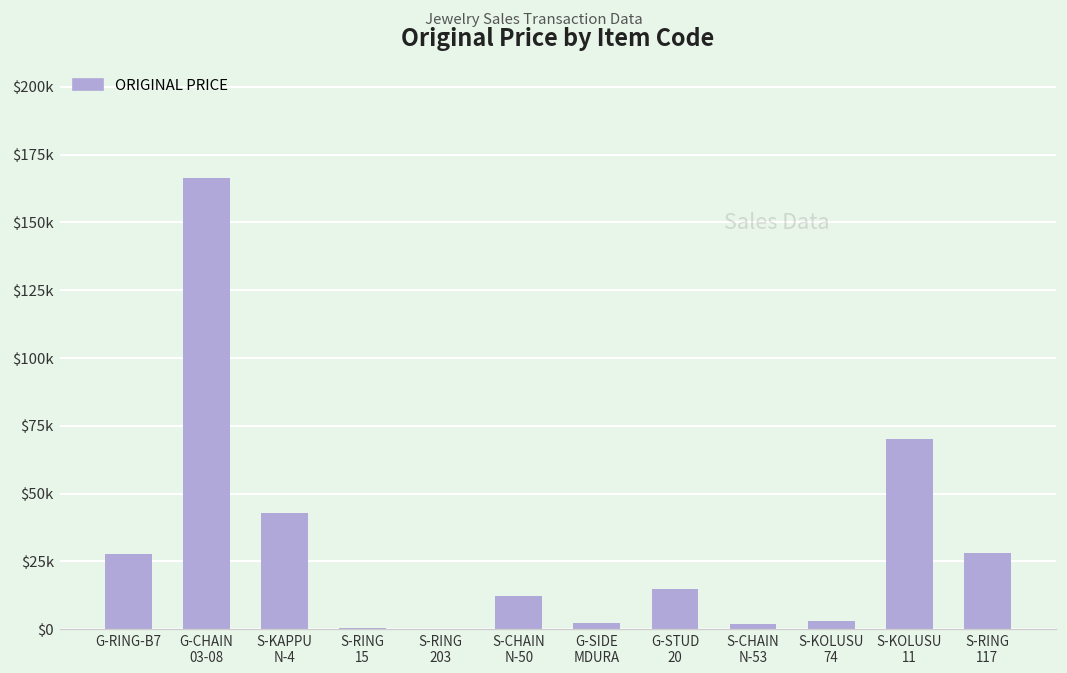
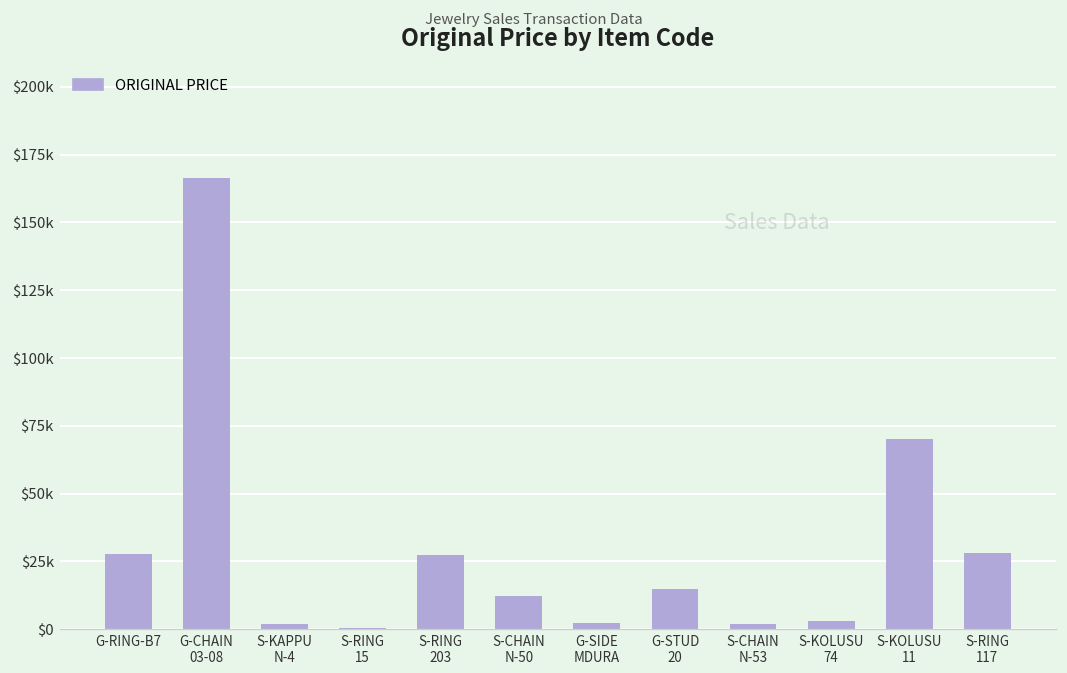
  {
    "G-RING-B7": "$28000",
    "G-CHAIN 03-08": "$166000",
-   "S-KAPPU N-4": "$43000",
-   "S-RING 203": "$0",
+   "S-KAPPU N-4": "$2000",
+   "S-RING 203": "$27000",
    "S-CHAIN N-50": "$12000",
    "G-SIDE MDURA": "$2000",
    "G-STUD 20": "$15000",
    "S-CHAIN N-53": "$2000",
    "S-KOLUSU 74": "$3000",
    "S-KOLUSU 11": "$70000",
    "S-RING 117": "$28000"
  }
